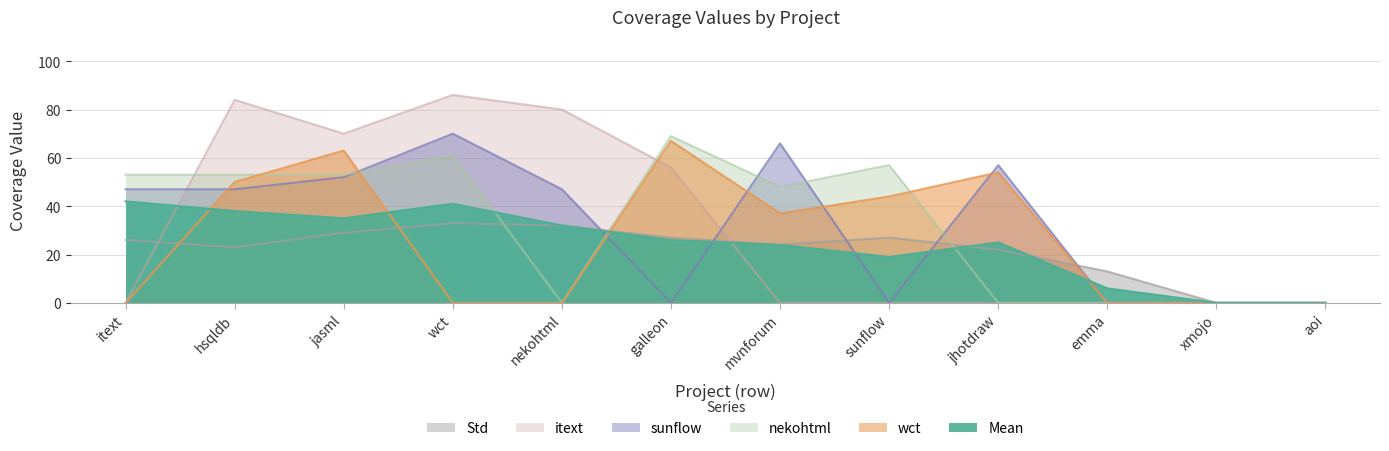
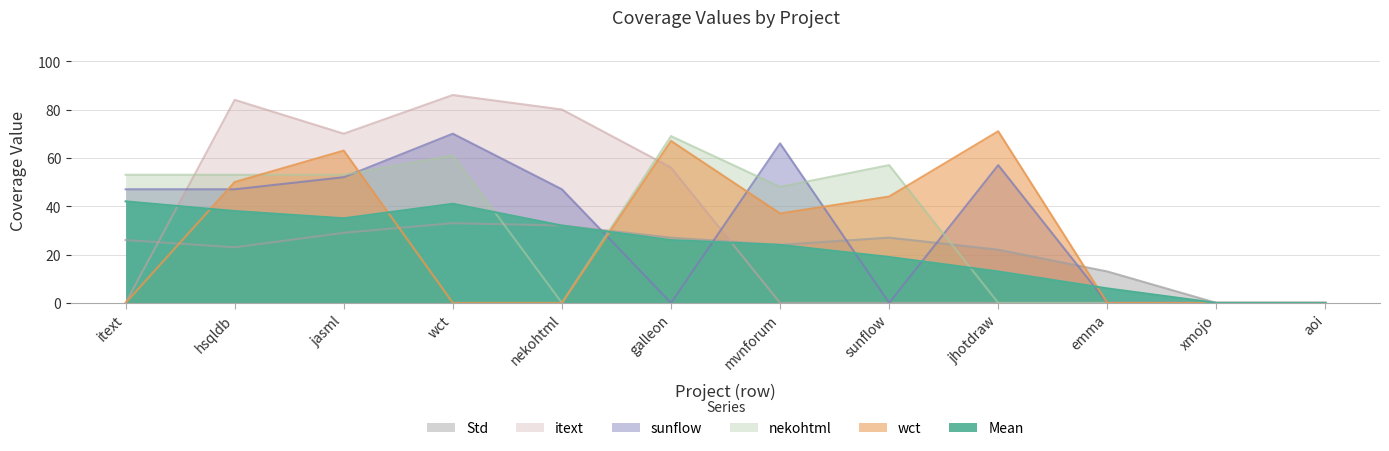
  {
    "wct": {
      "hsqldb": 50,
      "jasml": 63,
      "wct": 0,
      "galleon": 67,
      "mvnforum": 37,
      "sunflow": 44,
-     "jhotdraw": 54
+     "jhotdraw": 71
    },
    "Mean": {
      "itext": 42,
      "hsqldb": 38,
      "jasml": 35,
      "wct": 41,
      "sunflow": 19,
-     "jhotdraw": 25,
+     "jhotdraw": 13,
      "emma": 6
    }
  }
